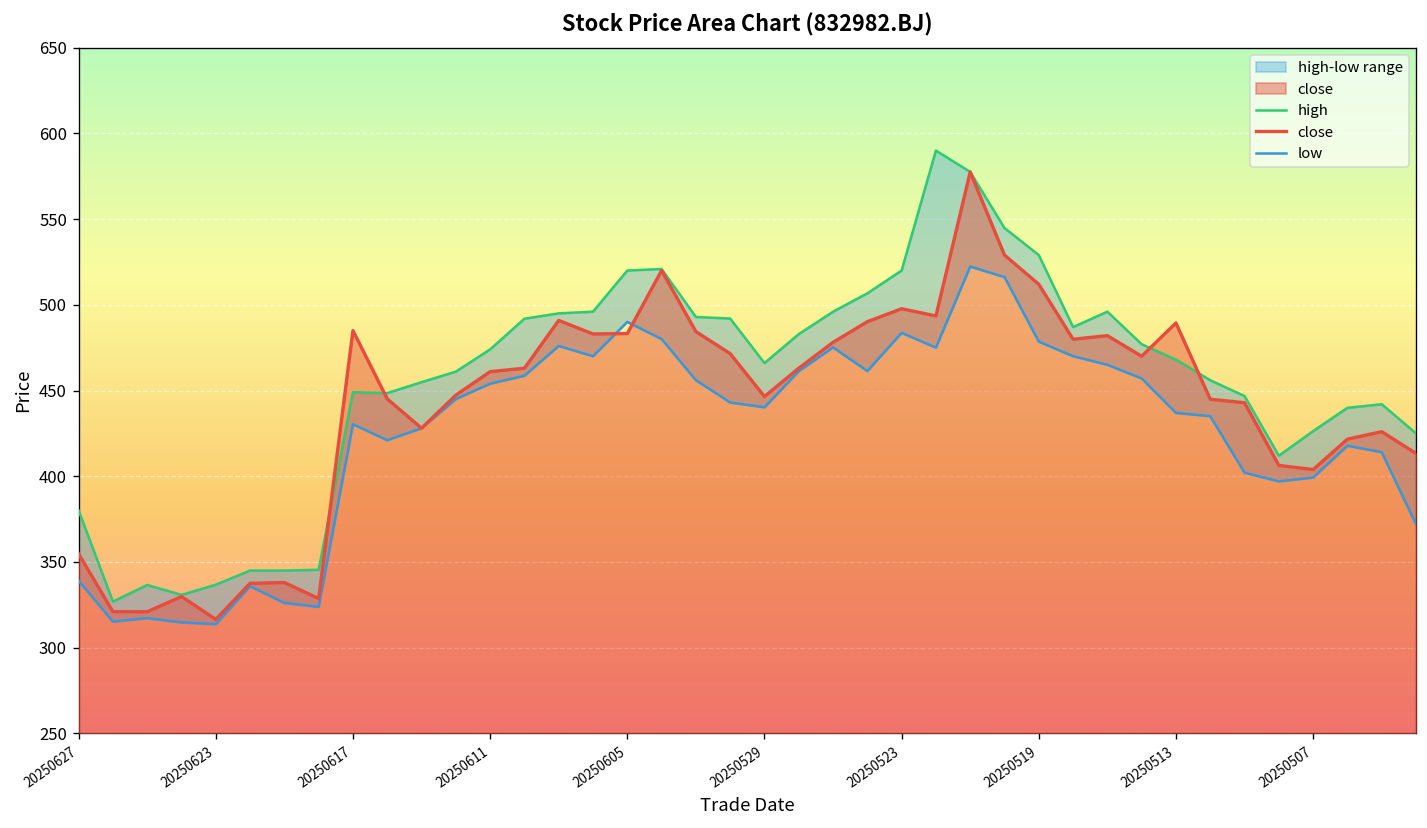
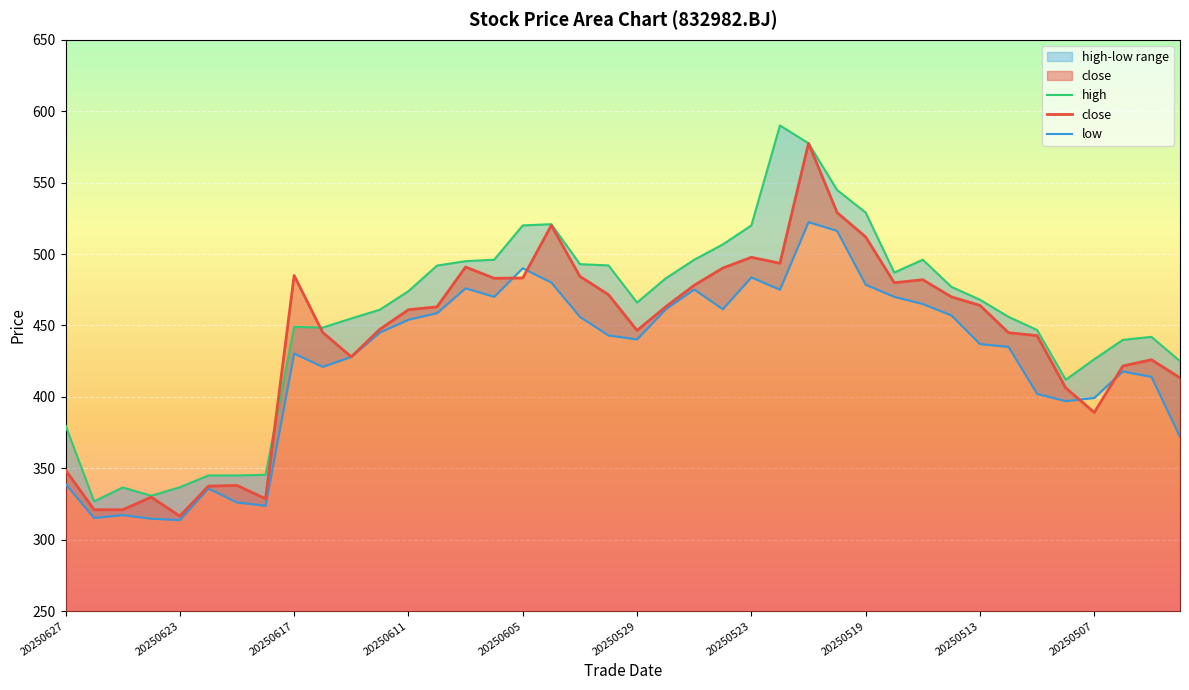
  {
    "close": {
-     "20250627": 355,
+     "20250627": 349,
      "20250623": 317,
      "20250617": 485,
      "20250611": 461,
      "20250605": 483,
      "20250529": 447,
      "20250523": 498,
      "20250519": 512,
-     "20250513": 489,
-     "20250507": 404
+     "20250513": 464,
+     "20250507": 389
    }
  }
